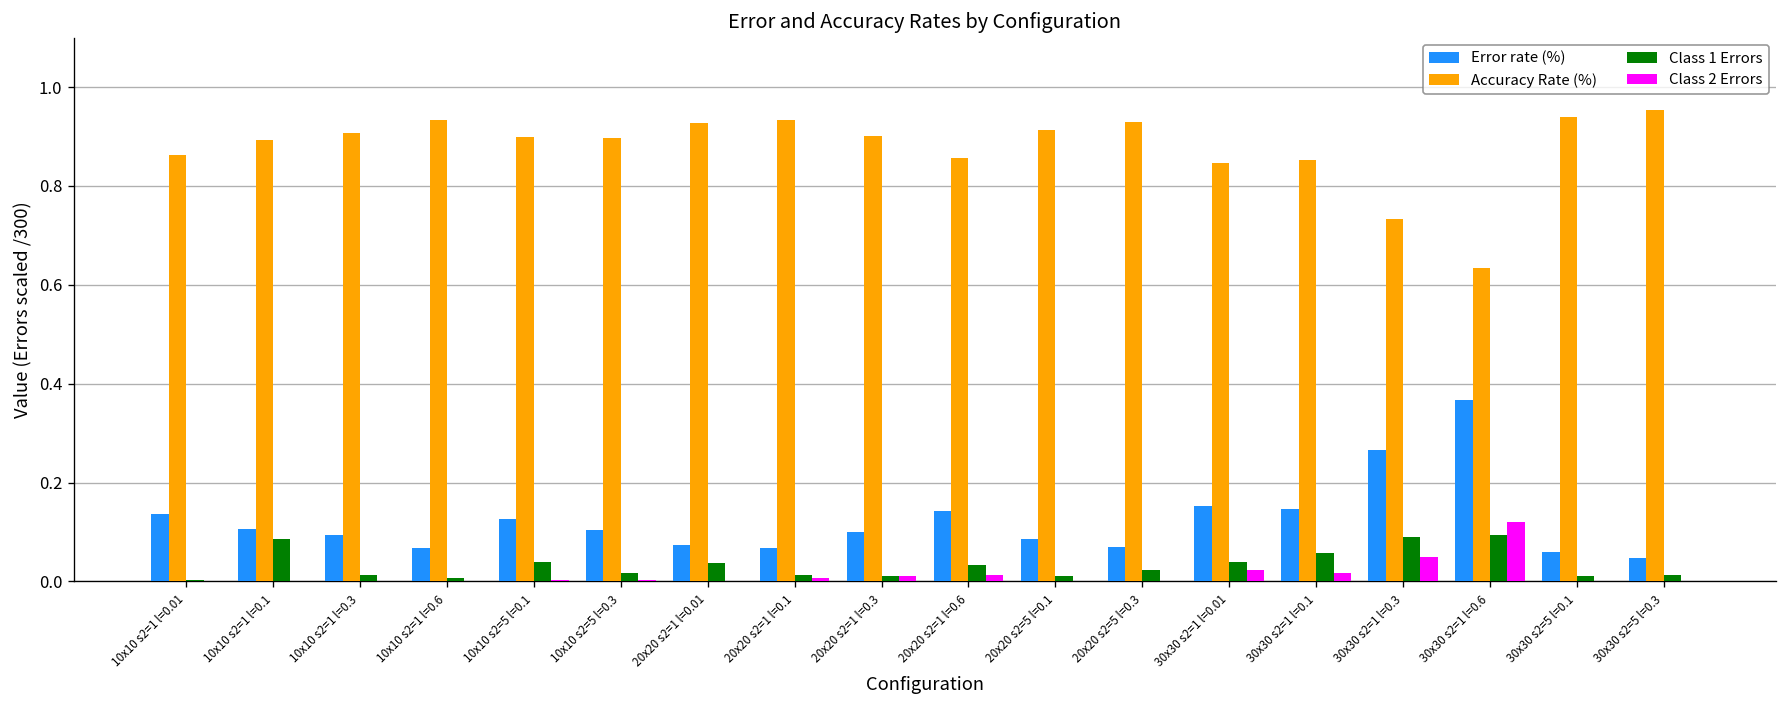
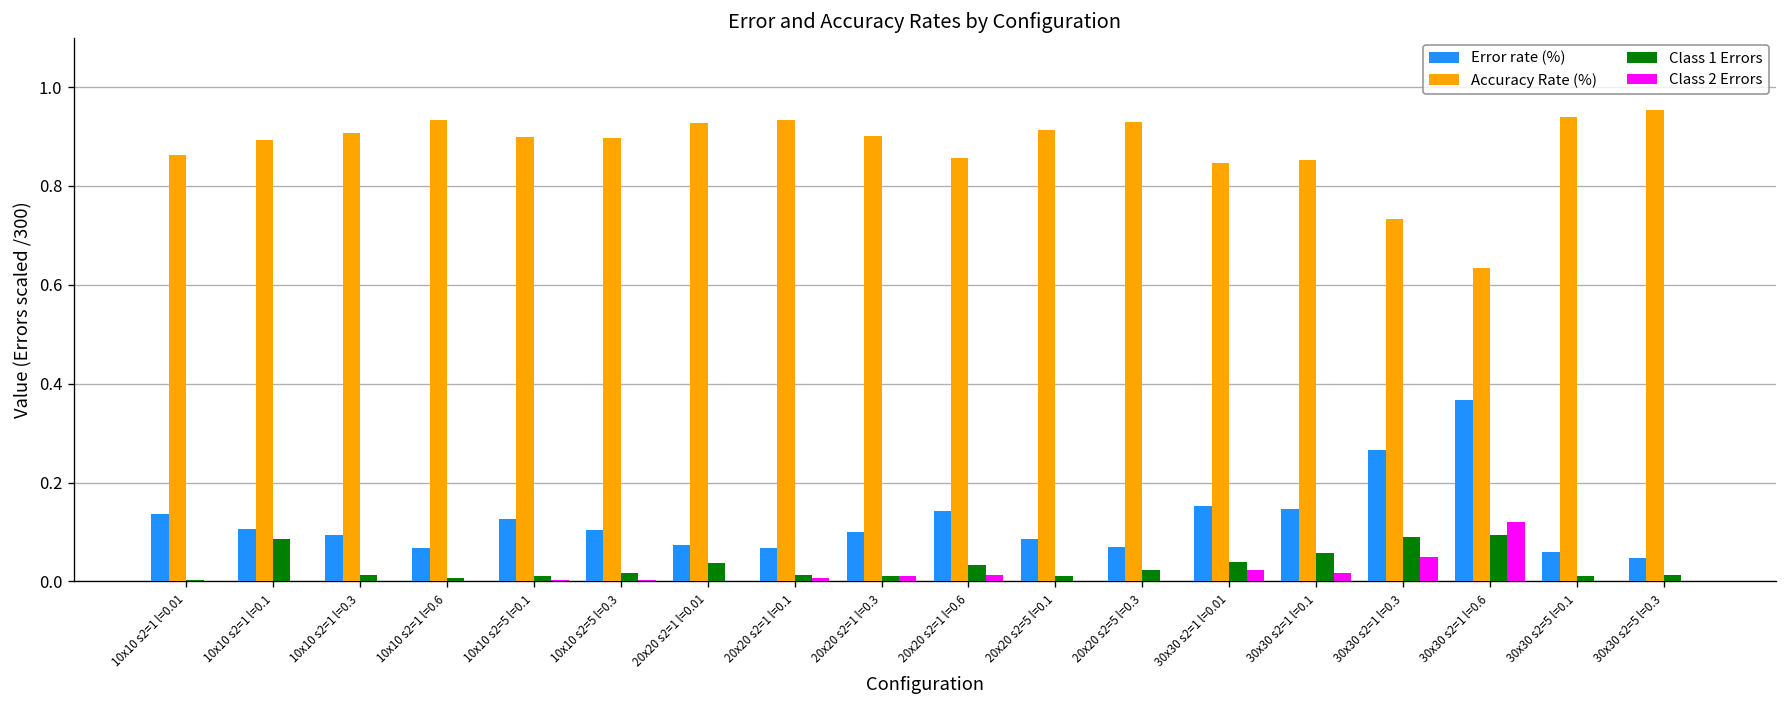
  {
    "Error rate (%)": {
      "10x10 s2=1 l=0.01": 0.14,
      "10x10 s2=1 l=0.1": 0.11,
      "10x10 s2=1 l=0.3": 0.09,
      "10x10 s2=1 l=0.6": 0.07,
      "10x10 s2=5 l=0.1": 0.13,
      "10x10 s2=5 l=0.3": 0.10,
      "20x20 s2=1 l=0.01": 0.07,
      "20x20 s2=1 l=0.1": 0.07,
      "20x20 s2=1 l=0.3": 0.10,
      "20x20 s2=1 l=0.6": 0.14,
      "20x20 s2=5 l=0.1": 0.09,
      "20x20 s2=5 l=0.3": 0.07,
      "30x30 s2=1 l=0.01": 0.15,
      "30x30 s2=1 l=0.1": 0.15,
      "30x30 s2=1 l=0.3": 0.27,
      "30x30 s2=1 l=0.6": 0.37,
      "30x30 s2=5 l=0.1": 0.06,
      "30x30 s2=5 l=0.3": 0.05
    },
    "Accuracy Rate (%)": {
      "10x10 s2=1 l=0.01": 0.86,
      "10x10 s2=1 l=0.1": 0.89,
      "10x10 s2=1 l=0.3": 0.91,
      "10x10 s2=1 l=0.6": 0.93,
      "10x10 s2=5 l=0.1": 0.90,
      "10x10 s2=5 l=0.3": 0.90,
      "20x20 s2=1 l=0.01": 0.93,
      "20x20 s2=1 l=0.1": 0.93,
      "20x20 s2=1 l=0.3": 0.90,
      "20x20 s2=1 l=0.6": 0.86,
      "20x20 s2=5 l=0.1": 0.91,
      "20x20 s2=5 l=0.3": 0.93,
      "30x30 s2=1 l=0.01": 0.85,
      "30x30 s2=1 l=0.1": 0.85,
      "30x30 s2=1 l=0.3": 0.73,
      "30x30 s2=1 l=0.6": 0.63,
      "30x30 s2=5 l=0.1": 0.94,
      "30x30 s2=5 l=0.3": 0.95
    },
    "Class 1 Errors": {
      "10x10 s2=1 l=0.1": 0.09,
      "10x10 s2=1 l=0.3": 0.01,
      "10x10 s2=1 l=0.6": 0.01,
-     "10x10 s2=5 l=0.1": 0.04,
+     "10x10 s2=5 l=0.1": 0.01,
      "10x10 s2=5 l=0.3": 0.02,
      "20x20 s2=1 l=0.01": 0.04,
      "20x20 s2=1 l=0.1": 0.01,
      "20x20 s2=1 l=0.3": 0.01,
      "20x20 s2=1 l=0.6": 0.03,
      "20x20 s2=5 l=0.1": 0.01,
      "20x20 s2=5 l=0.3": 0.02,
      "30x30 s2=1 l=0.01": 0.04,
      "30x30 s2=1 l=0.1": 0.06,
      "30x30 s2=1 l=0.3": 0.09,
      "30x30 s2=1 l=0.6": 0.09,
      "30x30 s2=5 l=0.1": 0.01,
      "30x30 s2=5 l=0.3": 0.01
    },
    "Class 2 Errors": {
      "10x10 s2=1 l=0.01": 0.00,
      "10x10 s2=1 l=0.1": 0.00,
      "10x10 s2=1 l=0.3": 0.00,
      "10x10 s2=1 l=0.6": 0.00,
      "20x20 s2=1 l=0.01": 0.00,
      "20x20 s2=1 l=0.1": 0.01,
      "20x20 s2=1 l=0.3": 0.01,
      "20x20 s2=1 l=0.6": 0.01,
      "20x20 s2=5 l=0.1": 0.00,
      "20x20 s2=5 l=0.3": 0.00,
      "30x30 s2=1 l=0.01": 0.02,
      "30x30 s2=1 l=0.1": 0.02,
      "30x30 s2=1 l=0.3": 0.05,
      "30x30 s2=1 l=0.6": 0.12,
      "30x30 s2=5 l=0.1": 0.00,
      "30x30 s2=5 l=0.3": 0.00
    }
  }
